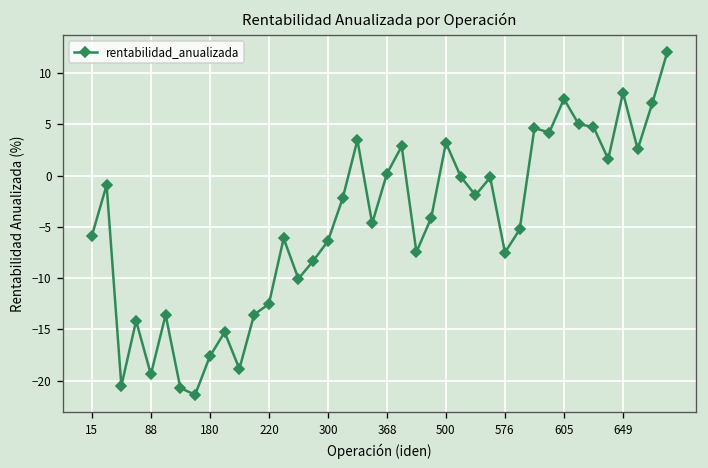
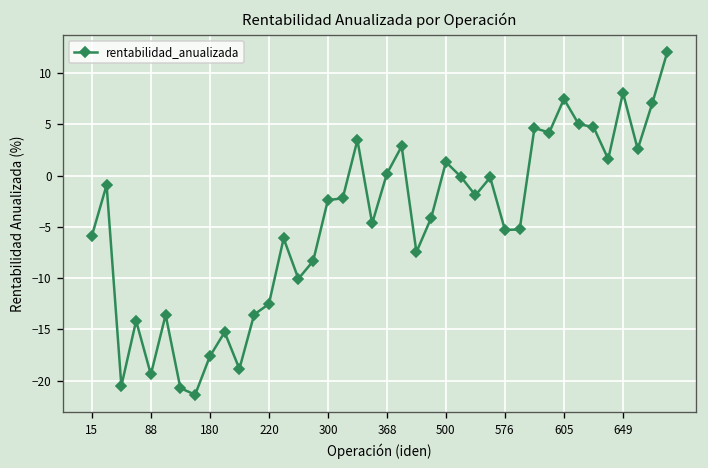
  {
    "88": -19,
    "180": -18,
    "220": -13,
-   "300": -6,
+   "300": -2,
    "368": 0,
-   "500": 3,
-   "576": -8,
+   "500": 1,
+   "576": -5,
    "605": 7,
    "649": 8
  }
